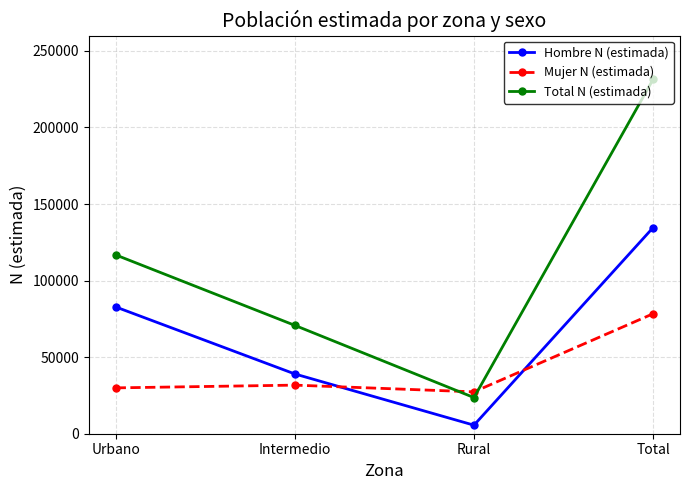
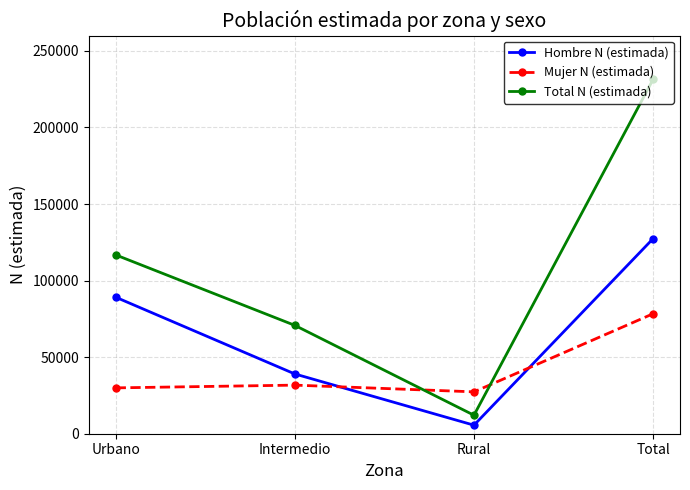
  {
    "Hombre N (estimada)": {
-     "Urbano": 83000,
+     "Urbano": 89000,
      "Intermedio": 39000,
      "Rural": 6000,
-     "Total": 135000
+     "Total": 127000
    },
    "Mujer N (estimada)": {
      "Urbano": 30000,
      "Intermedio": 32000,
      "Rural": 27000,
      "Total": 78000
    },
    "Total N (estimada)": {
      "Urbano": 117000,
      "Intermedio": 71000,
-     "Rural": 24000
+     "Rural": 12000
    }
  }
